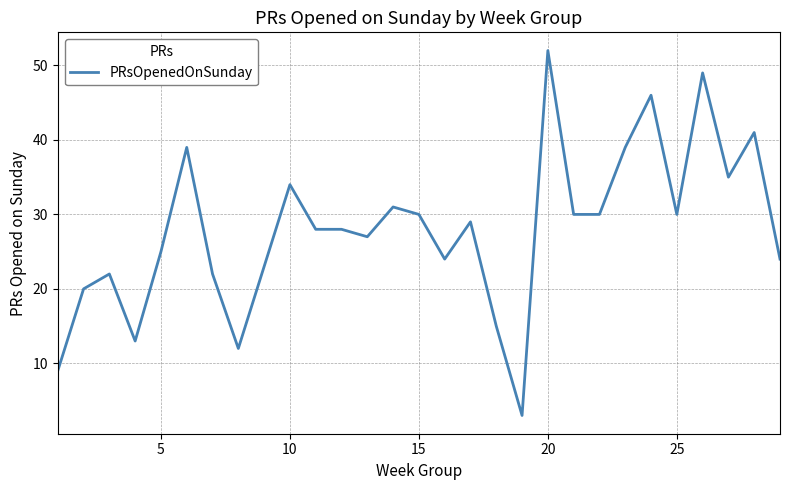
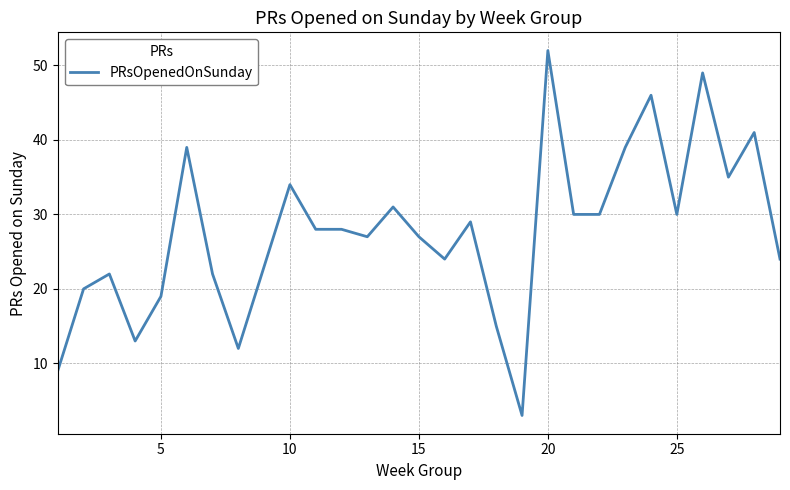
  {
-   "5": 25,
+   "5": 19,
    "10": 34,
-   "15": 30,
+   "15": 27,
    "20": 52,
    "25": 30
  }
